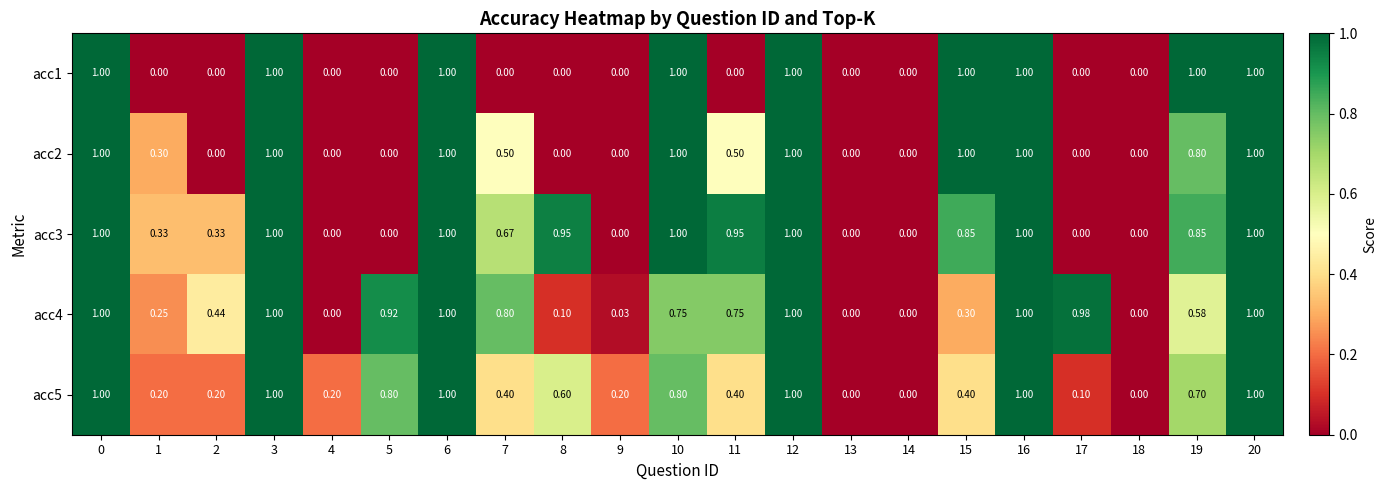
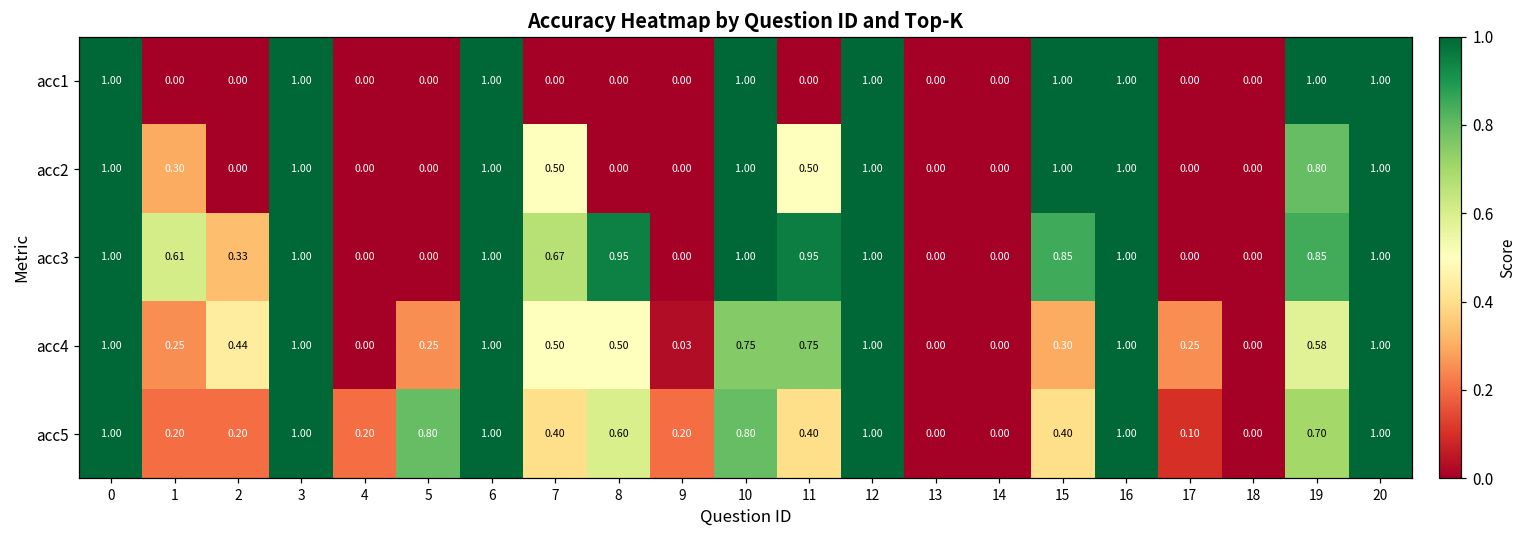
  {
    "acc1": {
      "0": 1.00,
      "1": 0.00,
      "2": 0.00,
      "3": 1.00,
      "4": 0.00,
      "5": 0.00,
      "6": 1.00,
      "7": 0.00,
      "8": 0.00,
      "9": 0.00,
      "10": 1.00,
      "11": 0.00,
      "12": 1.00,
      "13": 0.00,
      "14": 0.00,
      "15": 1.00,
      "16": 1.00,
      "17": 0.00,
      "18": 0.00,
      "19": 1.00,
      "20": 1.00
    },
    "acc2": {
      "0": 1.00,
      "1": 0.30,
      "2": 0.00,
      "3": 1.00,
      "4": 0.00,
      "5": 0.00,
      "6": 1.00,
      "7": 0.50,
      "8": 0.00,
      "9": 0.00,
      "10": 1.00,
      "11": 0.50,
      "12": 1.00,
      "13": 0.00,
      "14": 0.00,
      "15": 1.00,
      "16": 1.00,
      "17": 0.00,
      "18": 0.00,
      "19": 0.80,
      "20": 1.00
    },
    "acc3": {
      "0": 1.00,
-     "1": 0.33,
+     "1": 0.61,
      "2": 0.33,
      "3": 1.00,
      "4": 0.00,
      "5": 0.00,
      "6": 1.00,
      "7": 0.67,
      "8": 0.95,
      "9": 0.00,
      "10": 1.00,
      "11": 0.95,
      "12": 1.00,
      "13": 0.00,
      "14": 0.00,
      "15": 0.85,
      "16": 1.00,
      "17": 0.00,
      "18": 0.00,
      "19": 0.85,
      "20": 1.00
    },
    "acc4": {
      "0": 1.00,
      "1": 0.25,
      "2": 0.44,
      "3": 1.00,
      "4": 0.00,
-     "5": 0.92,
+     "5": 0.25,
      "6": 1.00,
-     "7": 0.80,
-     "8": 0.10,
+     "7": 0.50,
+     "8": 0.50,
      "9": 0.03,
      "10": 0.75,
      "11": 0.75,
      "12": 1.00,
      "13": 0.00,
      "14": 0.00,
      "15": 0.30,
      "16": 1.00,
-     "17": 0.98,
+     "17": 0.25,
      "18": 0.00,
      "19": 0.58,
      "20": 1.00
    },
    "acc5": {
      "0": 1.00,
      "1": 0.20,
      "2": 0.20,
      "3": 1.00,
      "4": 0.20,
      "5": 0.80,
      "6": 1.00,
      "7": 0.40,
      "8": 0.60,
      "9": 0.20,
      "10": 0.80,
      "11": 0.40,
      "12": 1.00,
      "13": 0.00,
      "14": 0.00,
      "15": 0.40,
      "16": 1.00,
      "17": 0.10,
      "18": 0.00,
      "19": 0.70,
      "20": 1.00
    }
  }
